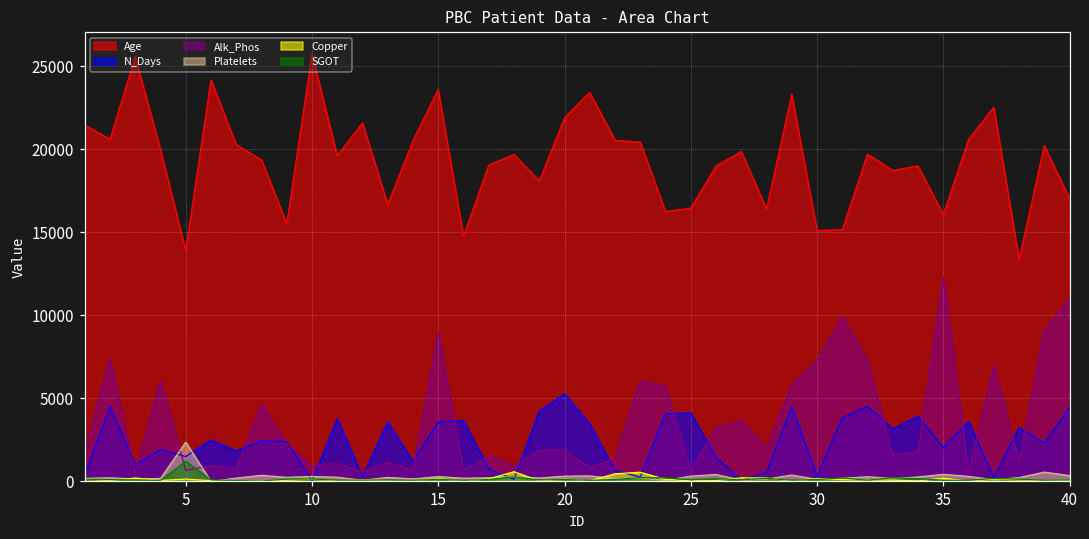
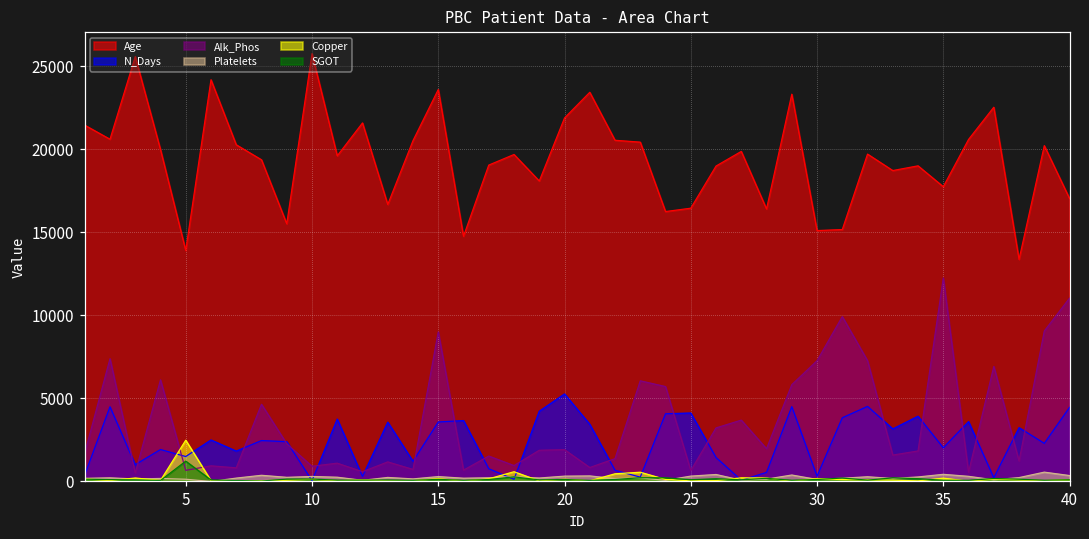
  {
    "Age": {
      "5": 13900,
      "15": 23600,
      "20": 21900,
      "25": 16500,
      "30": 15100,
-     "35": 16100,
+     "35": 17800,
      "40": 17000
    },
    "N_Days": {
      "5": 1500,
      "15": 3600,
      "20": 5300,
      "25": 4100,
      "35": 2000,
      "40": 4500
    },
    "Alk_Phos": {
      "5": 700,
      "10": 900,
      "15": 9000,
      "20": 1900,
      "25": 700,
      "30": 7300,
      "35": 12300,
      "40": 11000
    },
    "Platelets": {
-     "5": 2400,
+     "5": 100,
      "20": 300,
      "25": 300,
      "35": 400,
      "40": 400
    },
    "Copper": {
-     "5": 100
+     "5": 2500
    },
    "SGOT": {
      "5": 1200
    }
  }
